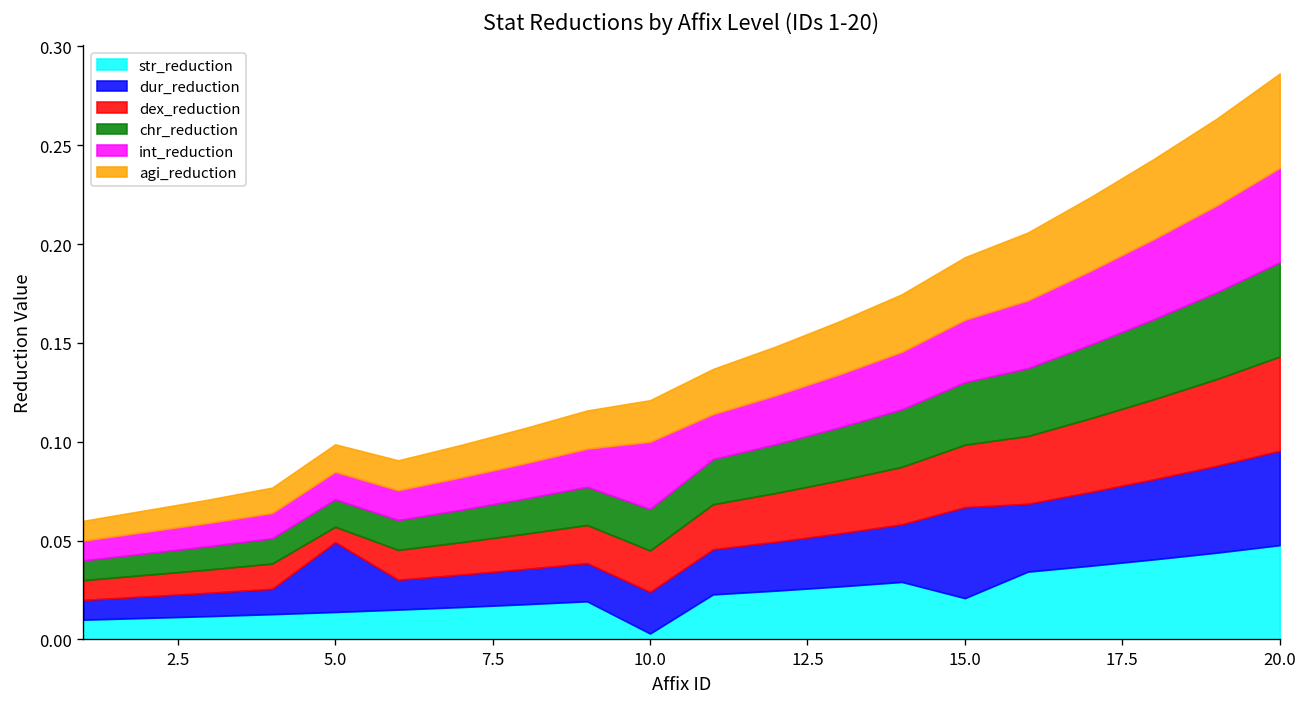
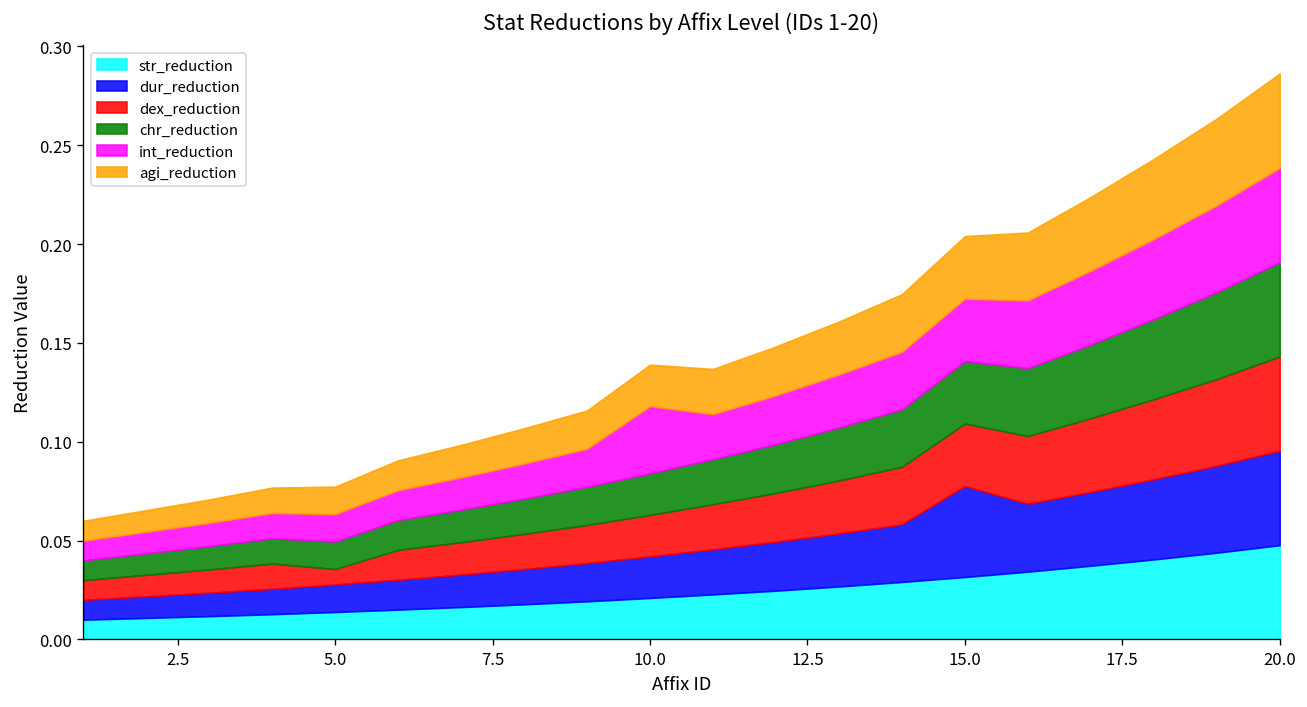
  {
    "str_reduction": {
      "5.0": 0.014,
-     "10.0": 0.003,
-     "15.0": 0.021,
+     "10.0": 0.021,
+     "15.0": 0.032,
      "20.0": 0.048
    },
    "dur_reduction": {
-     "5.0": 0.035,
+     "5.0": 0.014,
      "10.0": 0.021,
      "15.0": 0.046,
      "20.0": 0.048
    },
    "dex_reduction": {
      "5.0": 0.008,
      "10.0": 0.021,
      "15.0": 0.032,
      "20.0": 0.048
    },
    "chr_reduction": {
      "5.0": 0.014,
      "10.0": 0.021,
      "15.0": 0.032,
      "20.0": 0.048
    },
    "int_reduction": {
      "5.0": 0.014,
      "10.0": 0.034,
      "15.0": 0.032,
      "20.0": 0.048
    },
    "agi_reduction": {
      "5.0": 0.014,
      "10.0": 0.021,
      "15.0": 0.032,
      "20.0": 0.048
    }
  }
